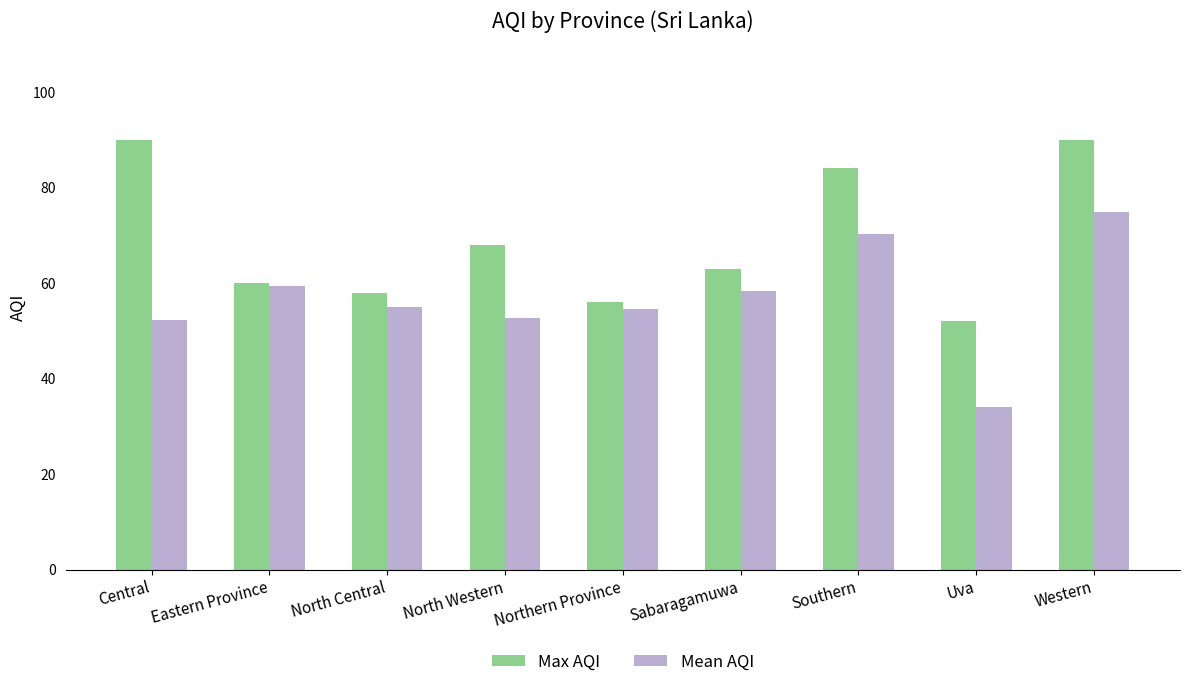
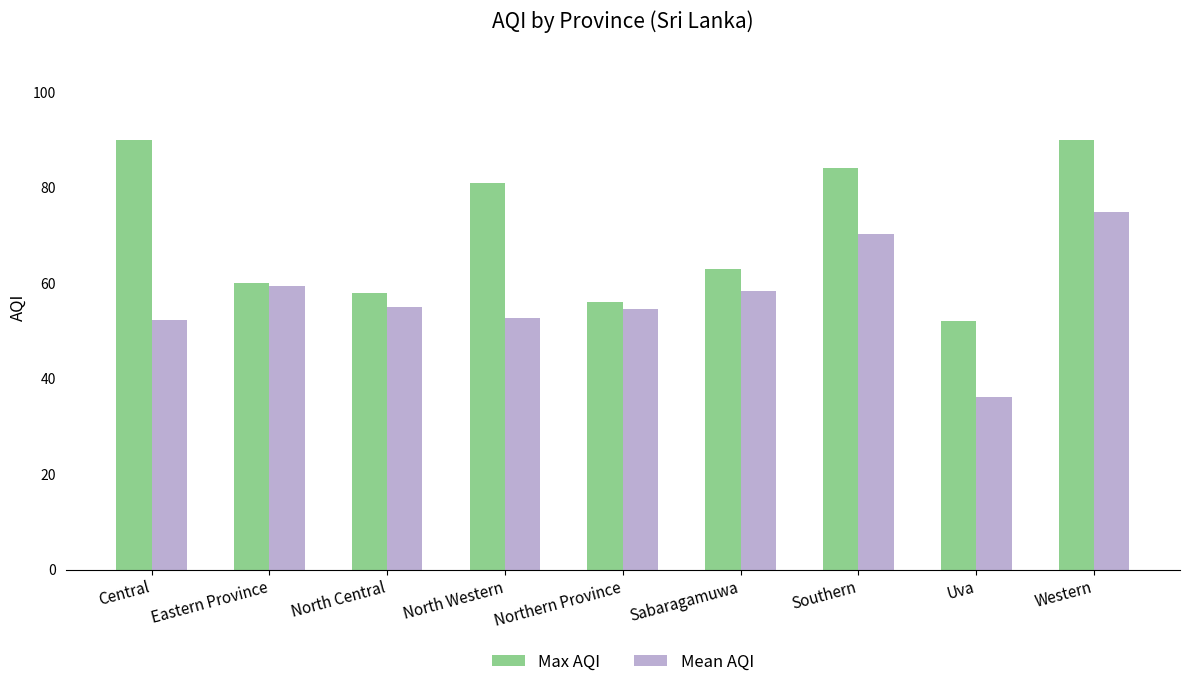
  {
    "Max AQI": {
      "Central": 90,
      "Eastern Province": 60,
      "North Central": 58,
-     "North Western": 68,
+     "North Western": 81,
      "Northern Province": 56,
      "Sabaragamuwa": 63,
      "Southern": 84,
      "Uva": 52,
      "Western": 90
    },
    "Mean AQI": {
      "Central": 52,
      "Eastern Province": 59,
      "North Central": 55,
      "North Western": 53,
      "Northern Province": 55,
      "Sabaragamuwa": 58,
      "Southern": 70,
-     "Uva": 34,
+     "Uva": 36,
      "Western": 75
    }
  }
